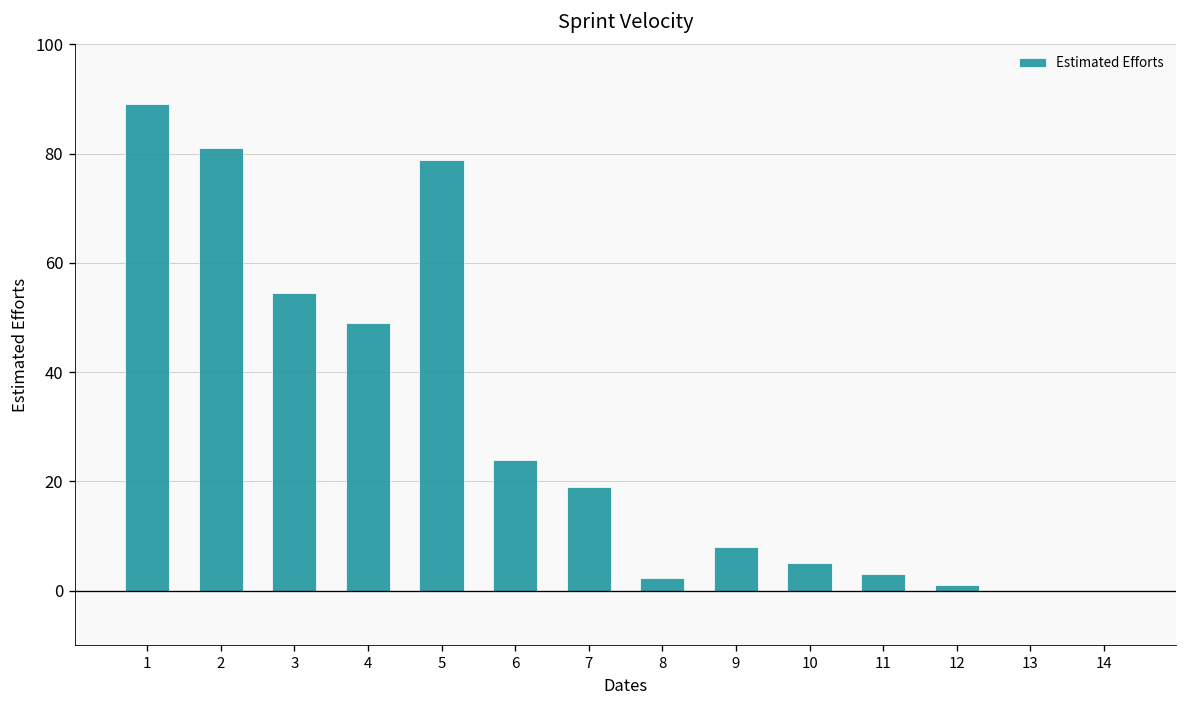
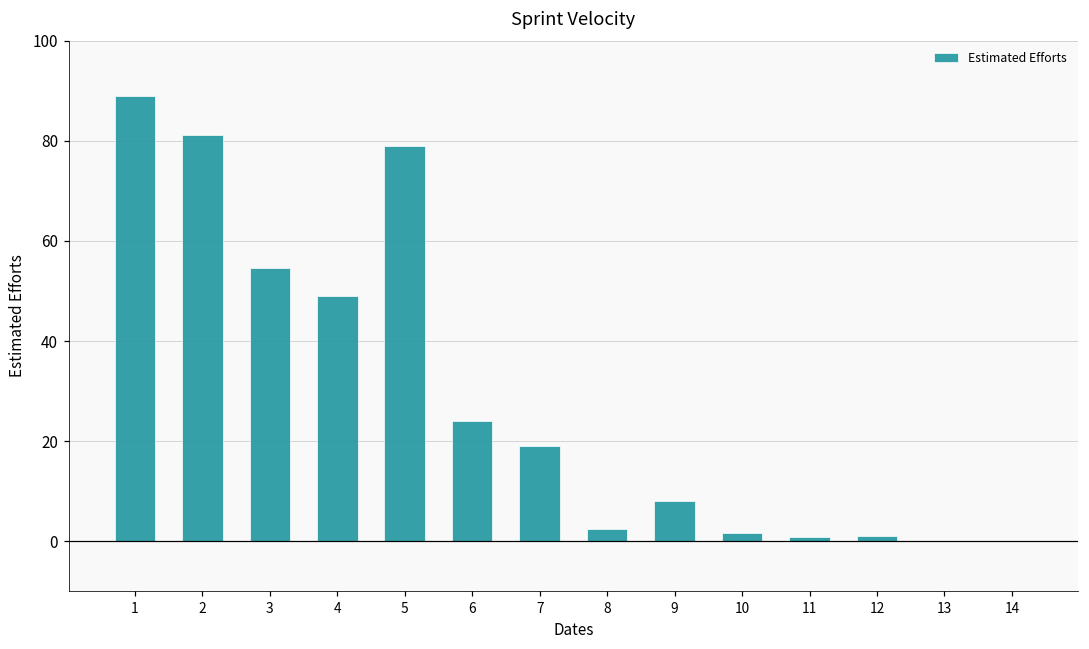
  {
    "1": 89,
    "2": 81,
    "3": 55,
    "4": 49,
    "5": 79,
    "6": 24,
    "7": 19,
    "8": 2,
    "9": 8,
-   "10": 5,
-   "11": 3,
+   "10": 2,
+   "11": 1,
    "12": 1,
    "13": 0,
    "14": 0
  }
